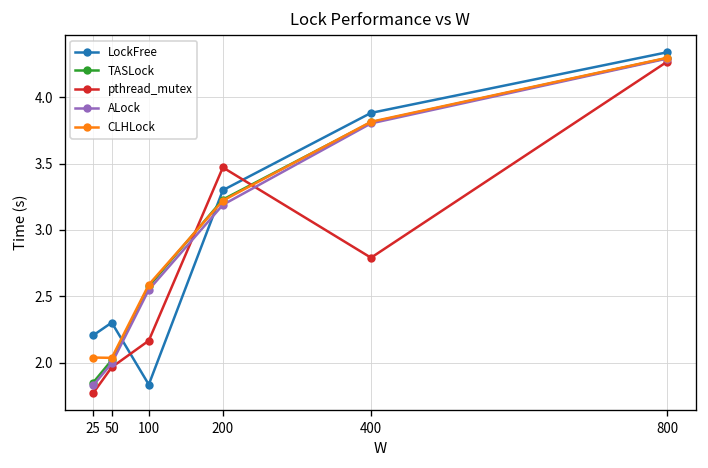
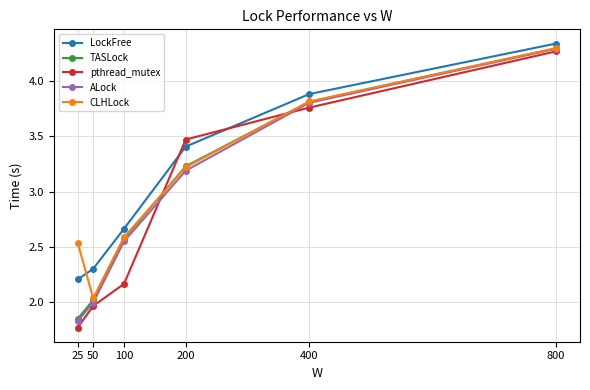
  {
    "LockFree": {
      "25": 2.21,
      "50": 2.30,
-     "100": 1.83,
-     "200": 3.30,
+     "100": 2.66,
+     "200": 3.41,
      "400": 3.88,
      "800": 4.34
    },
    "pthread_mutex": {
      "25": 1.77,
      "50": 1.96,
      "100": 2.16,
      "200": 3.47,
-     "400": 2.79
+     "400": 3.76
    },
    "ALock": {
      "50": 1.99,
      "100": 2.55,
      "200": 3.19
    },
    "CLHLock": {
-     "25": 2.04
+     "25": 2.54
    }
  }
